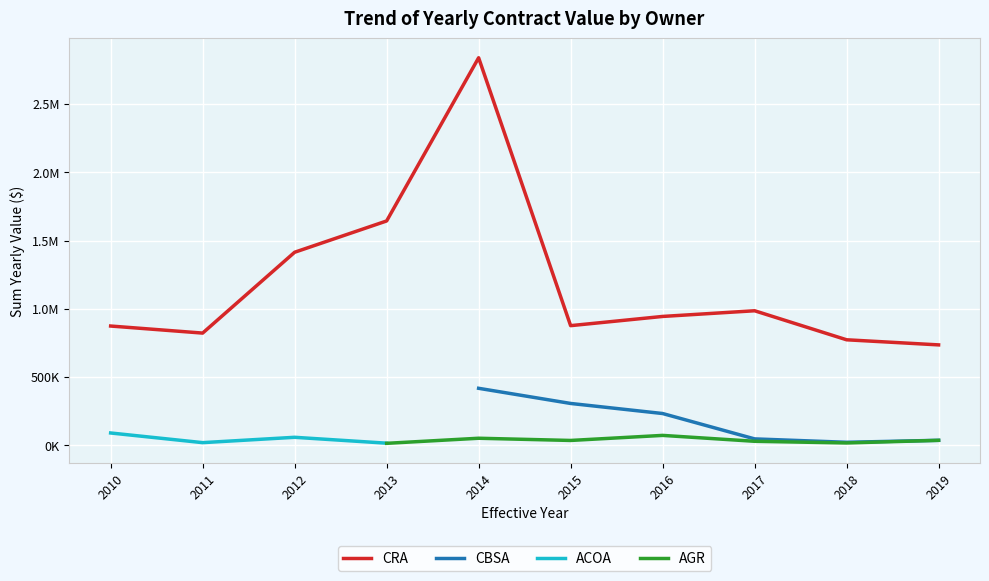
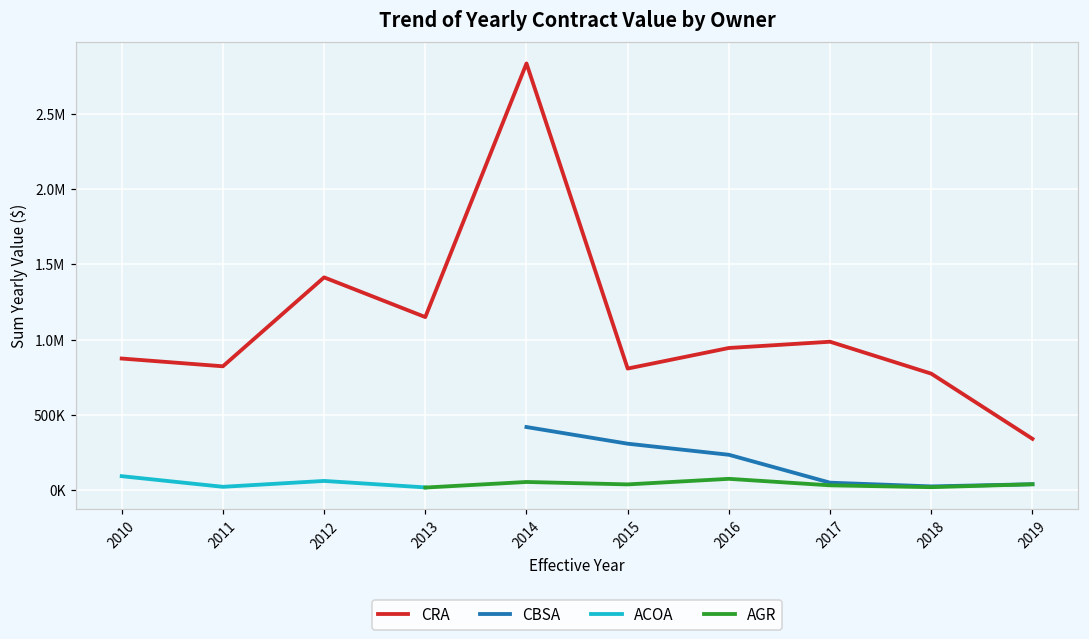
  {
    "CRA": {
      "2010": 870000,
      "2011": 820000,
      "2012": 1410000,
-     "2013": 1640000,
+     "2013": 1150000,
      "2014": 2840000,
-     "2015": 880000,
+     "2015": 810000,
      "2016": 940000,
      "2017": 990000,
      "2018": 770000,
-     "2019": 740000
+     "2019": 340000
    },
    "CBSA": {
      "2014": 420000,
      "2015": 310000,
      "2016": 230000
    },
    "ACOA": {
      "2010": 90000,
      "2011": 20000,
      "2012": 60000
    },
    "AGR": {
      "2014": 50000,
      "2015": 40000,
      "2016": 70000
    }
  }
